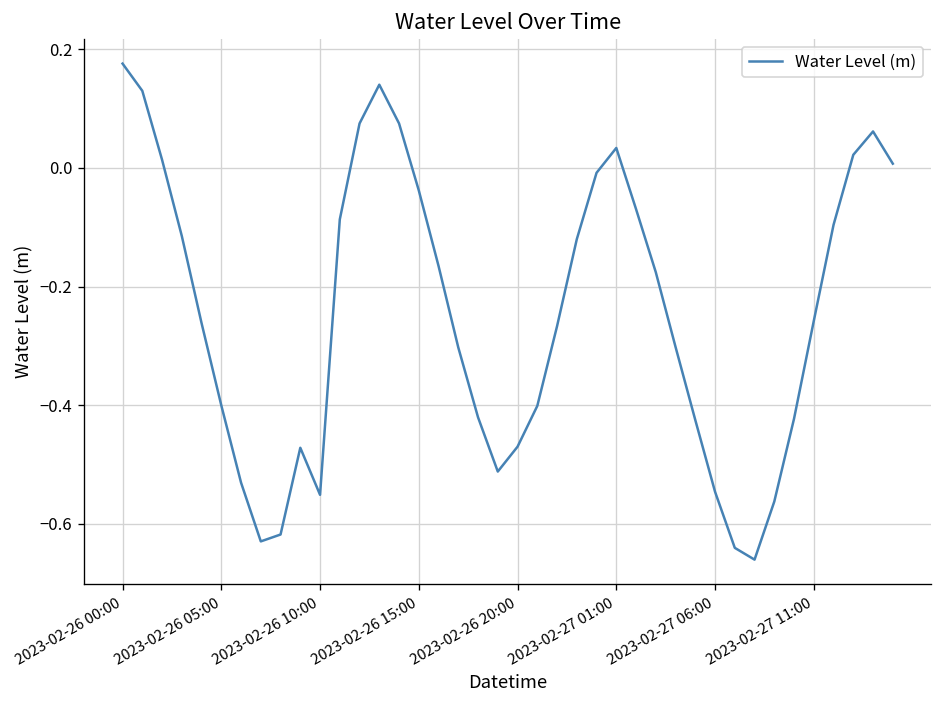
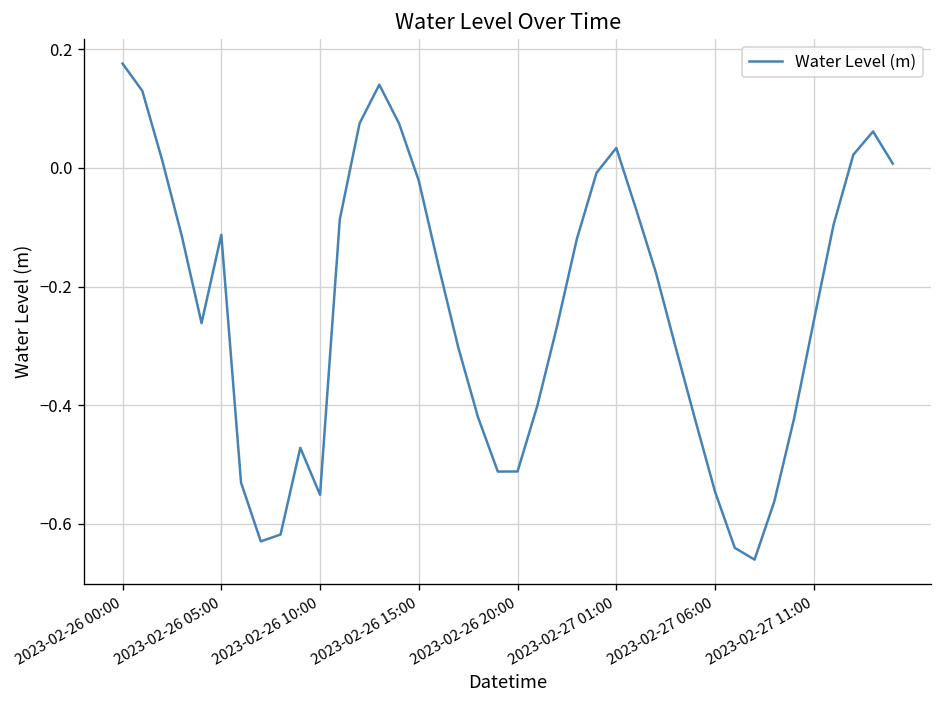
  {
    "2023-02-26 00:00": 0.18,
-   "2023-02-26 05:00": -0.40,
+   "2023-02-26 05:00": -0.11,
    "2023-02-26 10:00": -0.55,
-   "2023-02-26 15:00": -0.04,
-   "2023-02-26 20:00": -0.47,
+   "2023-02-26 15:00": -0.02,
+   "2023-02-26 20:00": -0.51,
    "2023-02-27 01:00": 0.03,
    "2023-02-27 06:00": -0.55,
    "2023-02-27 11:00": -0.26
  }
